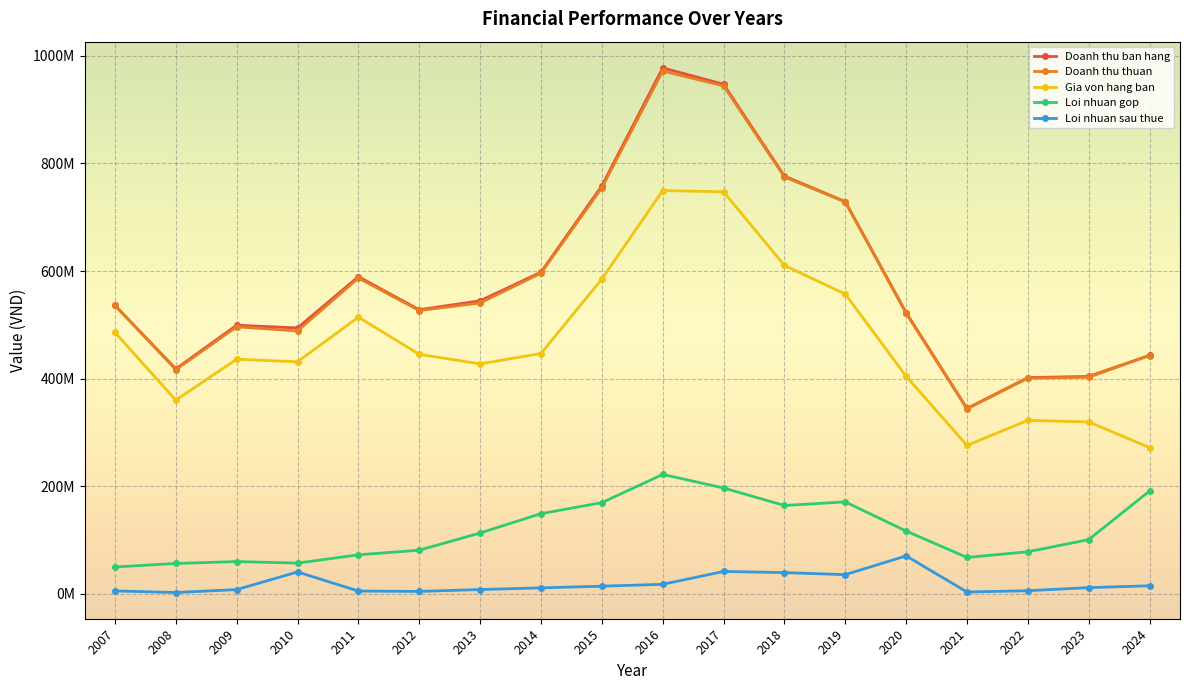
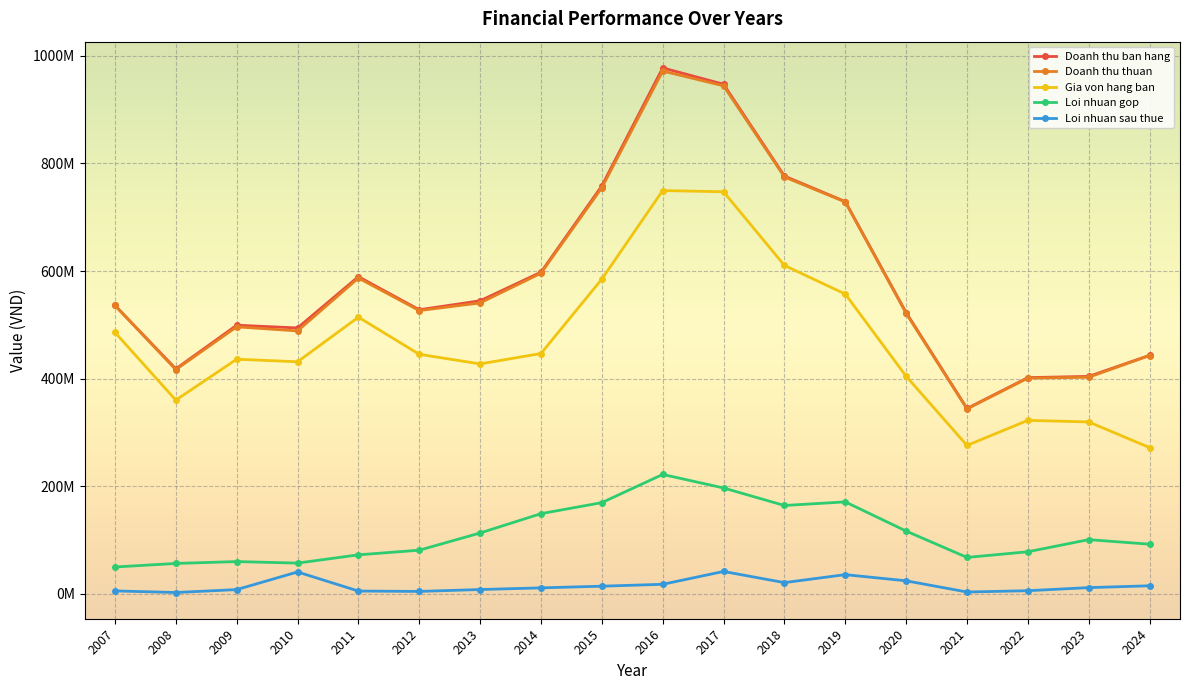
  {
    "Gia von hang ban": {
      "2007": 490000000,
      "2008": 360000000,
      "2009": 440000000,
      "2010": 430000000,
      "2011": 510000000,
      "2012": 450000000,
      "2013": 430000000,
      "2014": 450000000,
      "2015": 590000000,
      "2016": 750000000,
      "2017": 750000000,
      "2018": 610000000,
      "2019": 560000000,
      "2020": 400000000,
      "2021": 280000000,
      "2022": 320000000,
      "2023": 320000000,
      "2024": 270000000
    },
    "Loi nhuan gop": {
      "2007": 50000000,
      "2008": 60000000,
      "2009": 60000000,
      "2010": 60000000,
      "2011": 70000000,
      "2012": 80000000,
      "2013": 110000000,
      "2014": 150000000,
      "2015": 170000000,
      "2016": 220000000,
      "2017": 200000000,
      "2018": 160000000,
      "2019": 170000000,
      "2020": 120000000,
      "2021": 70000000,
      "2022": 80000000,
      "2023": 100000000,
-     "2024": 190000000
+     "2024": 90000000
    },
    "Loi nhuan sau thue": {
      "2007": 10000000,
      "2008": 0,
      "2009": 10000000,
      "2010": 40000000,
      "2011": 10000000,
      "2012": 0,
      "2013": 10000000,
      "2014": 10000000,
      "2015": 10000000,
      "2016": 20000000,
      "2017": 40000000,
-     "2018": 40000000,
+     "2018": 20000000,
      "2019": 40000000,
-     "2020": 70000000,
+     "2020": 20000000,
      "2021": 0,
      "2022": 10000000,
      "2023": 10000000,
      "2024": 20000000
    }
  }
